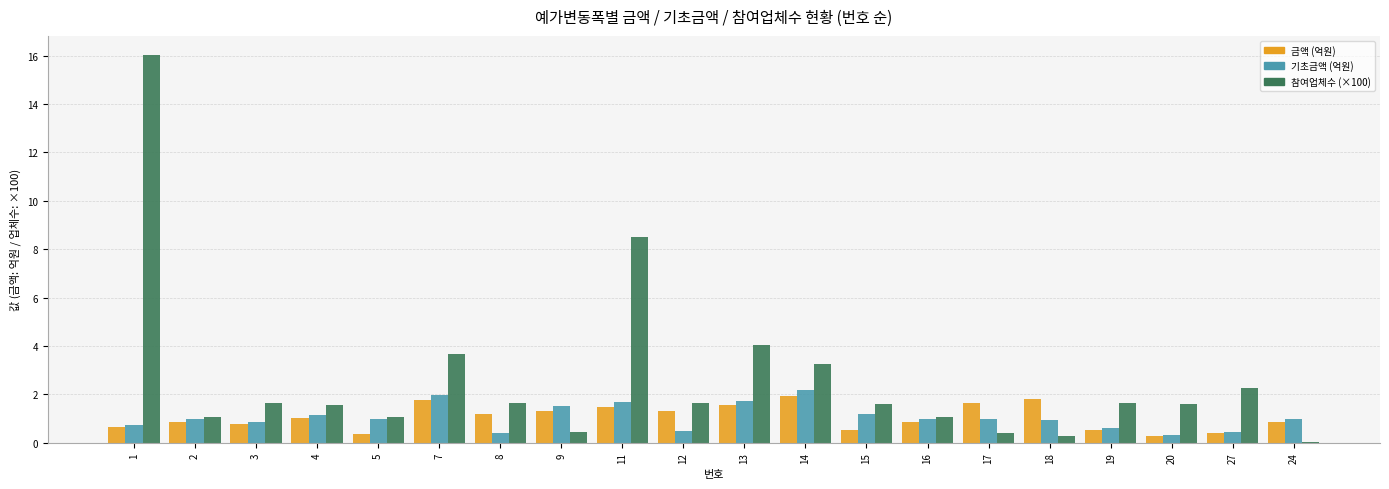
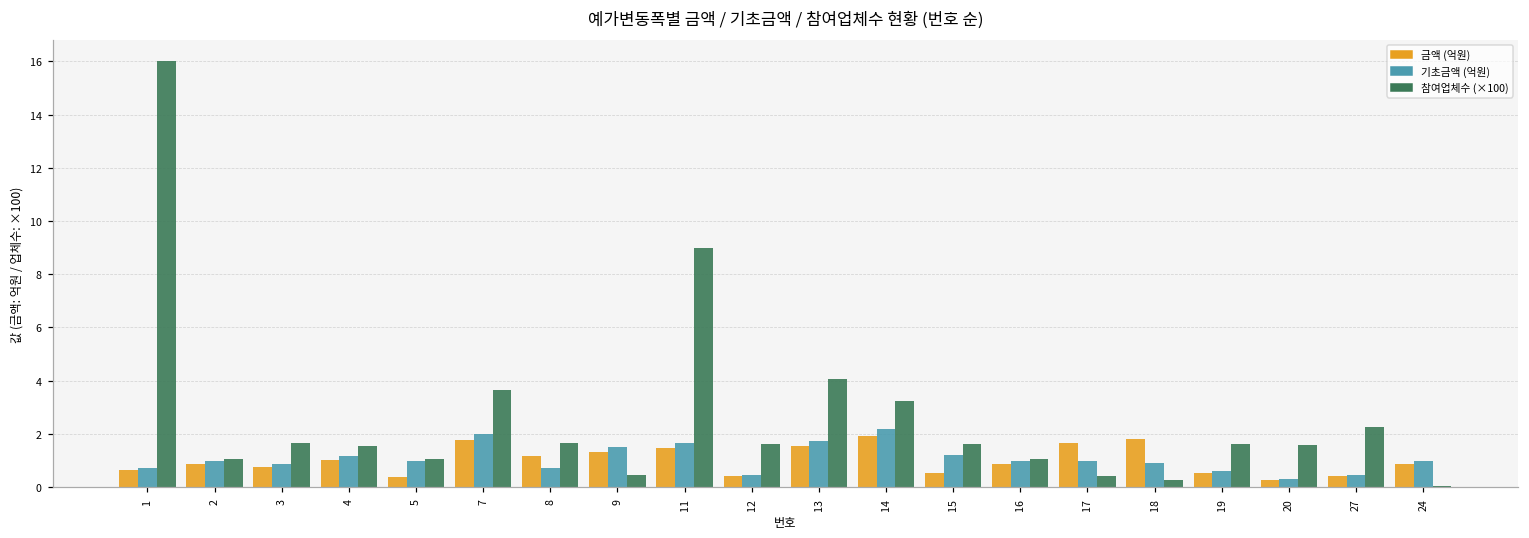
  {
    "금액 (억원)": {
      "1": 0.6,
      "2": 0.9,
      "3": 0.8,
      "4": 1.0,
      "5": 0.4,
      "7": 1.8,
      "8": 1.2,
      "9": 1.3,
      "11": 1.5,
-     "12": 1.3,
+     "12": 0.4,
      "13": 1.5,
      "14": 1.9,
      "15": 0.5,
      "16": 0.9,
      "17": 1.6,
      "18": 1.8,
      "19": 0.5,
      "20": 0.3,
      "27": 0.4,
      "24": 0.9
    },
    "기초금액 (억원)": {
      "1": 0.7,
      "2": 1.0,
      "3": 0.9,
      "4": 1.2,
      "5": 1.0,
      "7": 2.0,
-     "8": 0.4,
+     "8": 0.7,
      "9": 1.5,
      "11": 1.7,
      "12": 0.5,
      "13": 1.7,
      "14": 2.2,
      "15": 1.2,
      "16": 1.0,
      "17": 1.0,
      "18": 0.9,
      "19": 0.6,
      "20": 0.3,
      "27": 0.5,
      "24": 1.0
    },
    "참여업체수 (×100)": {
      "1": 16.0,
      "2": 1.1,
      "3": 1.7,
      "4": 1.5,
      "5": 1.1,
      "7": 3.7,
      "8": 1.6,
      "9": 0.4,
-     "11": 8.5,
+     "11": 9.0,
      "12": 1.6,
      "13": 4.1,
      "14": 3.3,
      "15": 1.6,
      "16": 1.1,
      "17": 0.4,
      "18": 0.3,
      "19": 1.6,
      "20": 1.6,
      "27": 2.3
    }
  }
